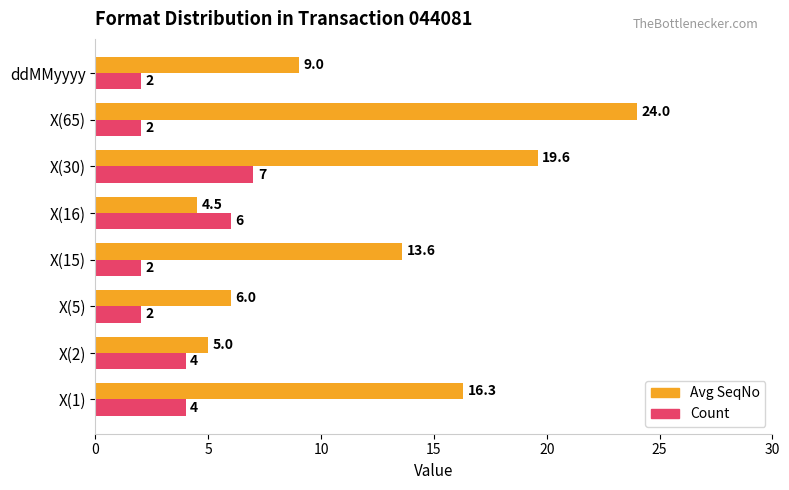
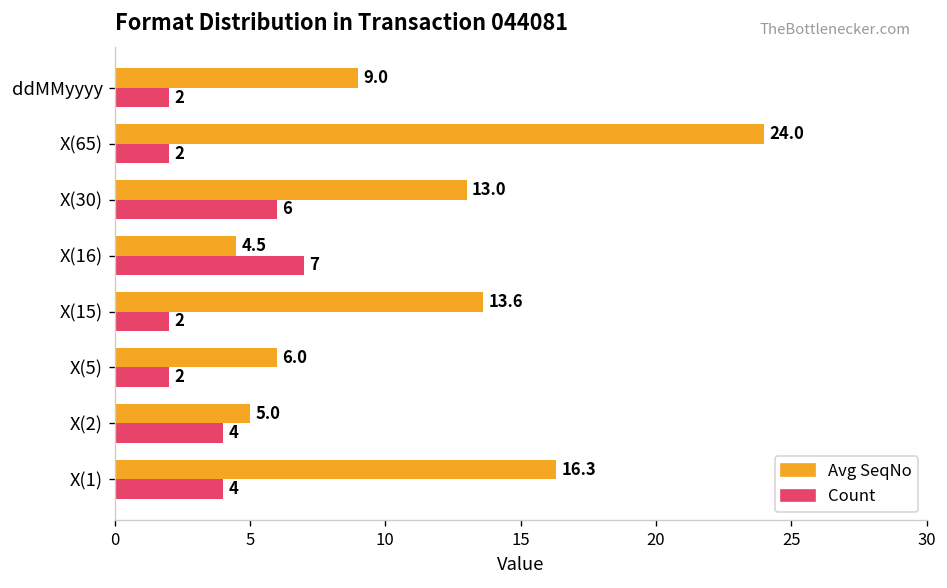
  {
    "Avg SeqNo": {
      "ddMMyyyy": 9.0,
      "X(65)": 24.0,
-     "X(30)": 19.6,
+     "X(30)": 13.0,
      "X(16)": 4.5,
      "X(15)": 13.6,
      "X(5)": 6.0,
      "X(2)": 5.0,
      "X(1)": 16.3
    },
    "Count": {
      "ddMMyyyy": 2,
      "X(65)": 2,
-     "X(30)": 7,
-     "X(16)": 6,
+     "X(30)": 6,
+     "X(16)": 7,
      "X(15)": 2,
      "X(5)": 2,
      "X(2)": 4,
      "X(1)": 4
    }
  }
